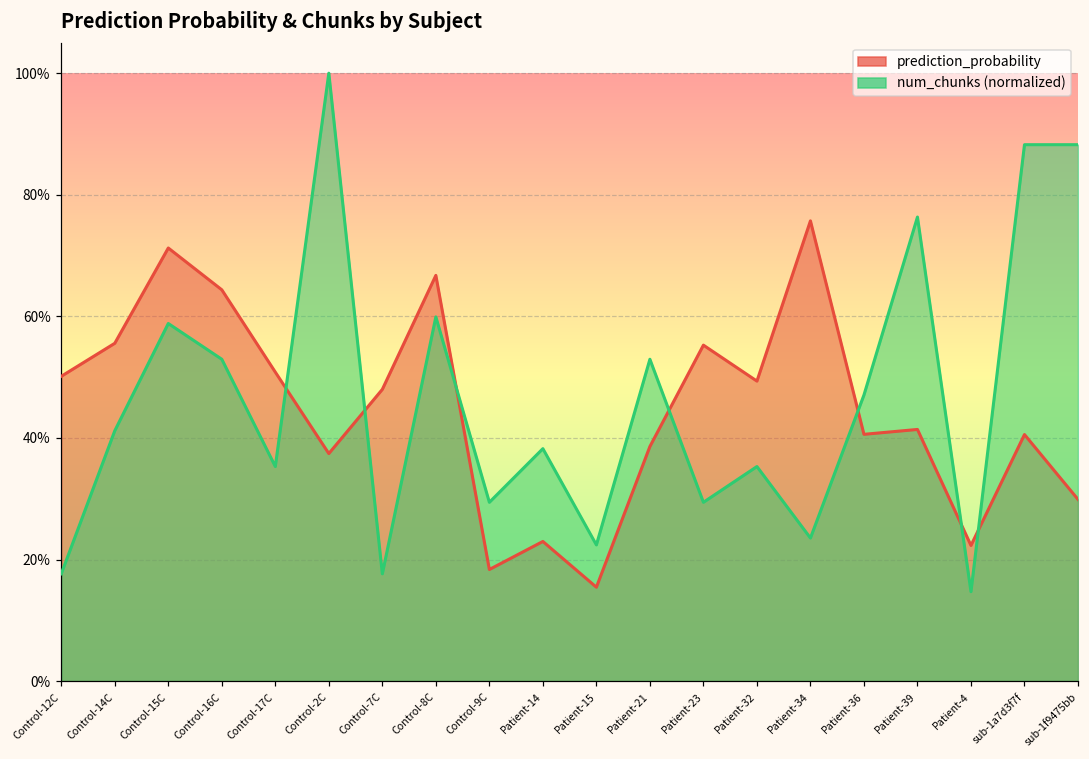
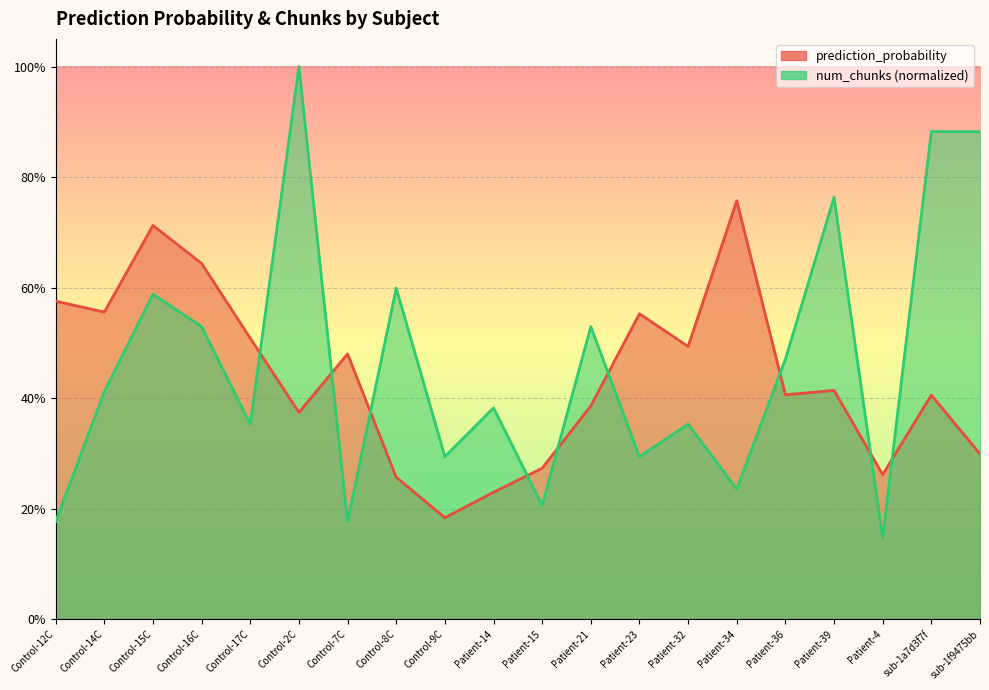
  {
    "prediction_probability": {
-     "Control-12C": "50%",
+     "Control-12C": "58%",
      "Control-14C": "56%",
      "Control-15C": "71%",
      "Control-16C": "64%",
      "Control-17C": "51%",
      "Control-2C": "37%",
      "Control-7C": "48%",
-     "Control-8C": "67%",
+     "Control-8C": "26%",
      "Control-9C": "18%",
      "Patient-14": "23%",
-     "Patient-15": "15%",
+     "Patient-15": "27%",
      "Patient-21": "39%",
      "Patient-23": "55%",
      "Patient-32": "49%",
      "Patient-34": "76%",
      "Patient-36": "41%",
      "Patient-39": "41%",
-     "Patient-4": "22%",
+     "Patient-4": "26%",
      "sub-1a7d3f7f": "41%",
      "sub-1f9475bb": "30%"
    },
    "num_chunks (normalized)": {
      "Control-12C": "18%",
      "Control-14C": "41%",
      "Control-15C": "59%",
      "Control-16C": "53%",
      "Control-17C": "35%",
      "Control-2C": "100%",
      "Control-7C": "18%",
      "Control-8C": "60%",
      "Control-9C": "29%",
      "Patient-14": "38%",
-     "Patient-15": "22%",
+     "Patient-15": "21%",
      "Patient-21": "53%",
      "Patient-23": "29%",
      "Patient-32": "35%",
      "Patient-34": "24%",
      "Patient-36": "47%",
      "Patient-39": "76%",
      "Patient-4": "15%",
      "sub-1a7d3f7f": "88%",
      "sub-1f9475bb": "88%"
    }
  }
